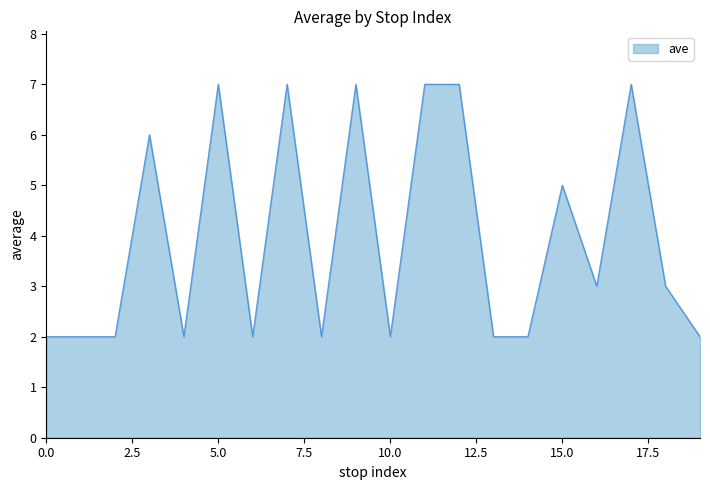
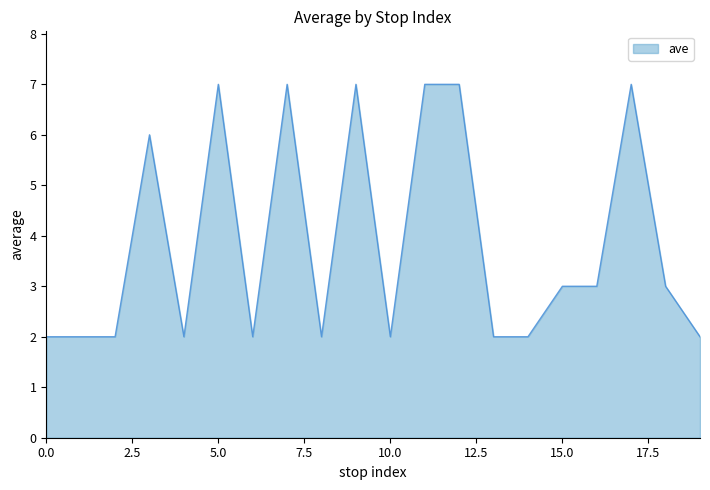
  {
    "0.0": 2,
    "5.0": 7,
    "10.0": 2,
-   "15.0": 5
+   "15.0": 3
  }
